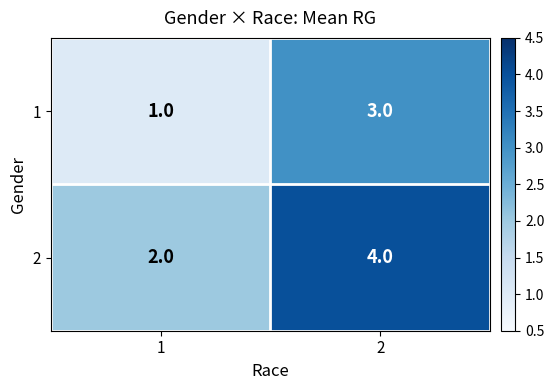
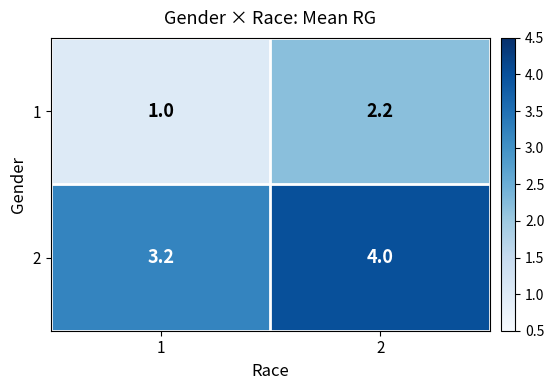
  {
    "1": {
      "1": 1.0,
-     "2": 3.0
+     "2": 2.2
    },
    "2": {
-     "1": 2.0,
+     "1": 3.2,
      "2": 4.0
    }
  }
